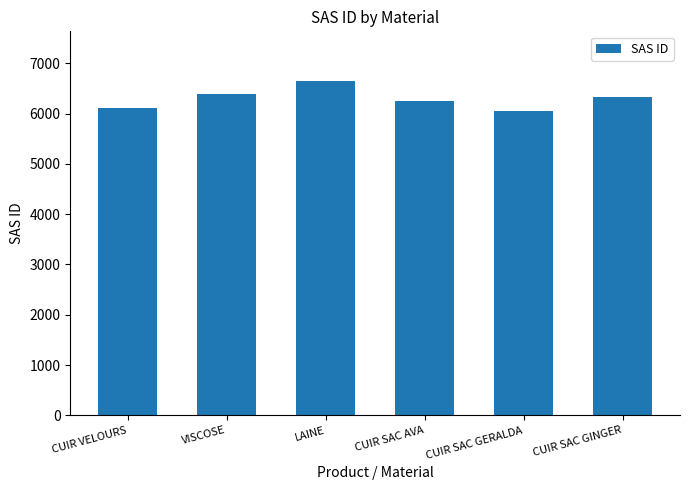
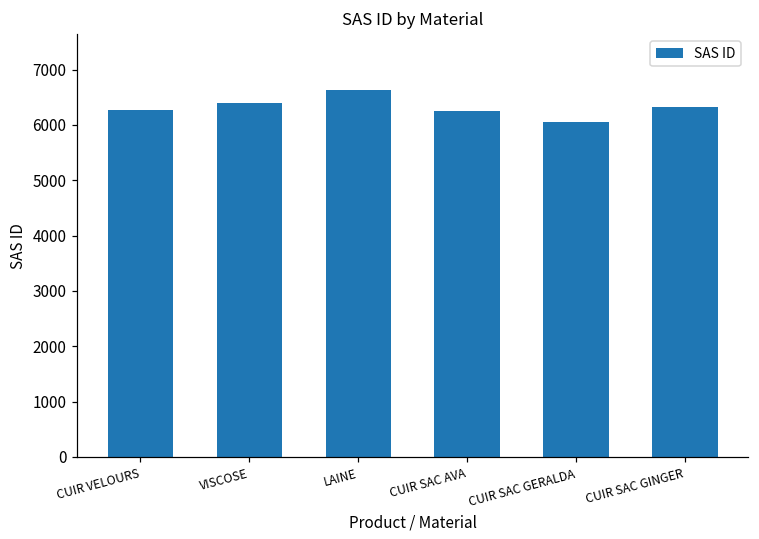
  {
-   "CUIR VELOURS": 6100,
+   "CUIR VELOURS": 6300,
    "VISCOSE": 6400,
    "LAINE": 6600,
    "CUIR SAC AVA": 6300,
    "CUIR SAC GERALDA": 6100,
    "CUIR SAC GINGER": 6300
  }
